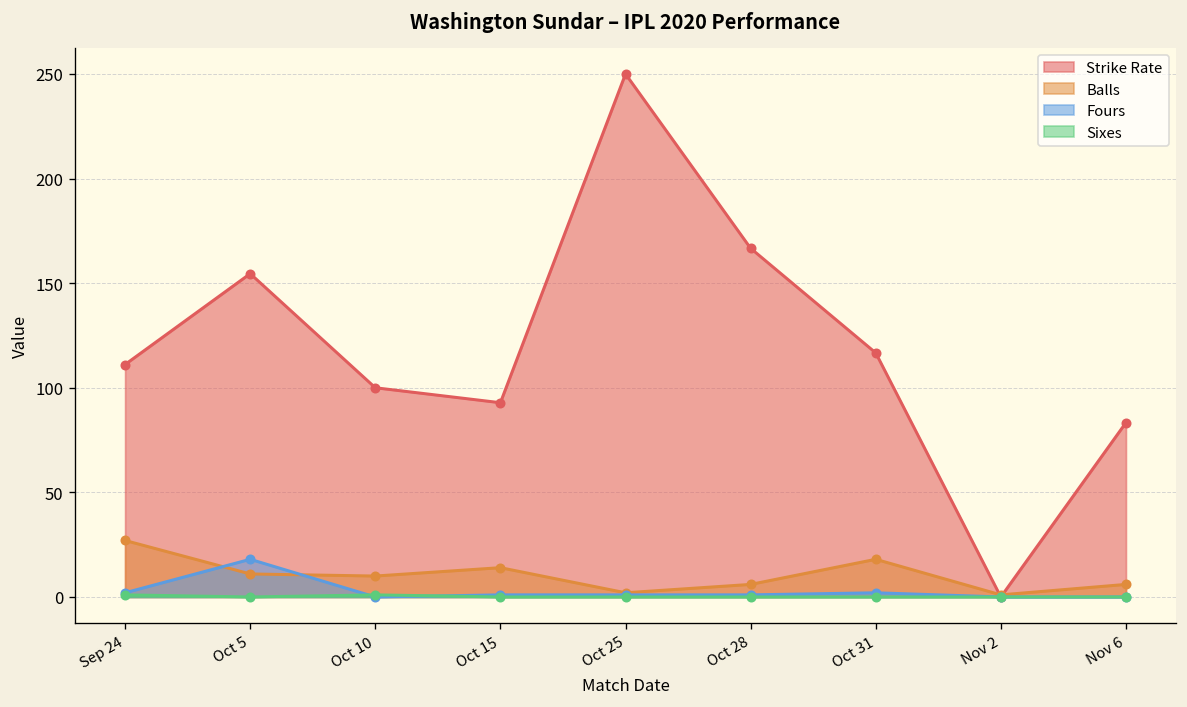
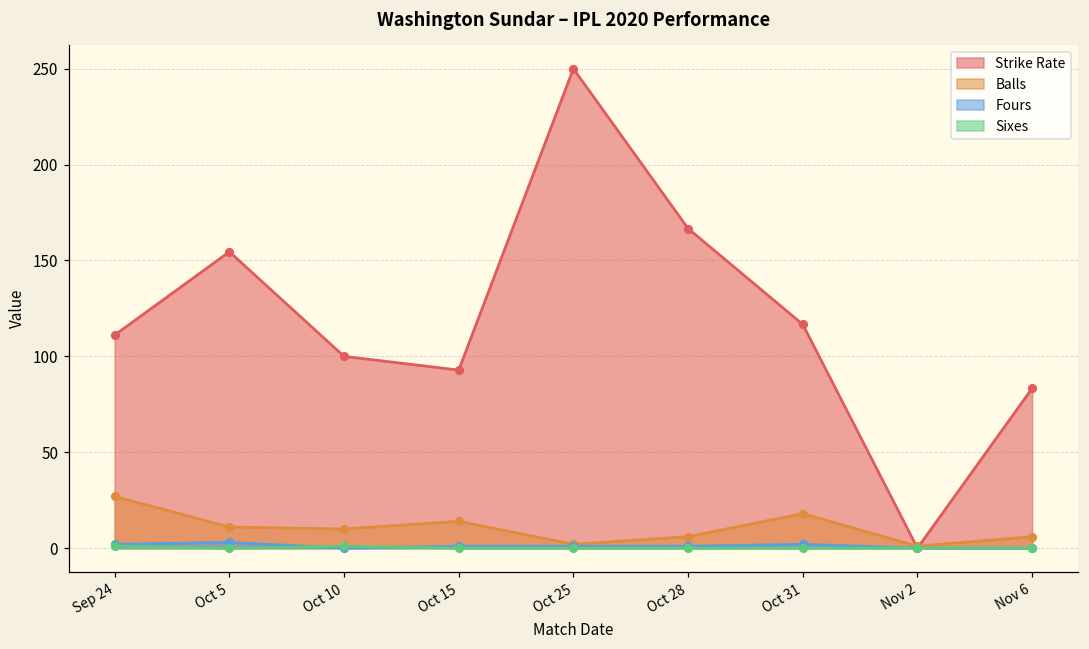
  {
    "Fours": {
-     "Oct 5": 18,
+     "Oct 5": 3,
      "Oct 31": 2
    },
    "Sixes": {
      "Oct 5": 0,
      "Oct 31": 0
    }
  }
